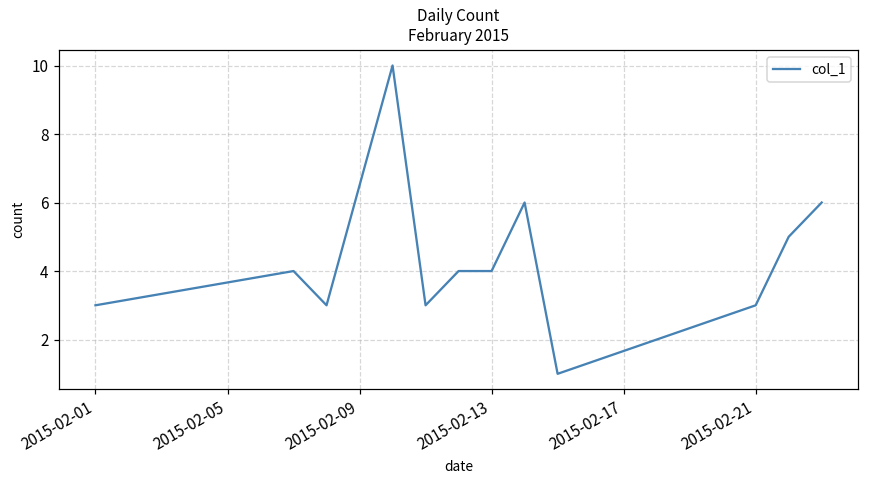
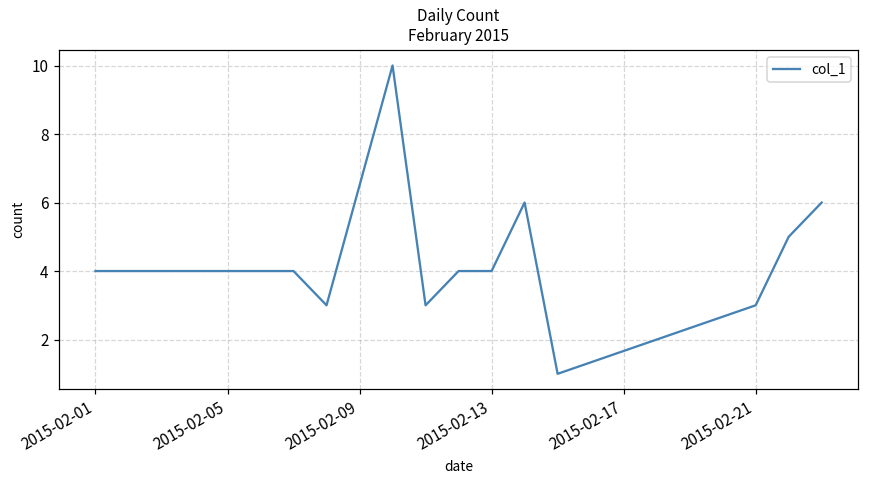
  {
-   "2015-02-01": 3,
+   "2015-02-01": 4,
    "2015-02-13": 4,
    "2015-02-21": 3
  }
